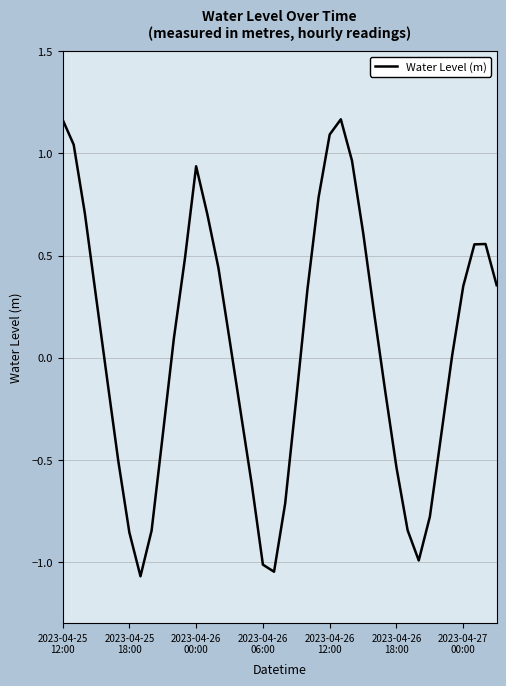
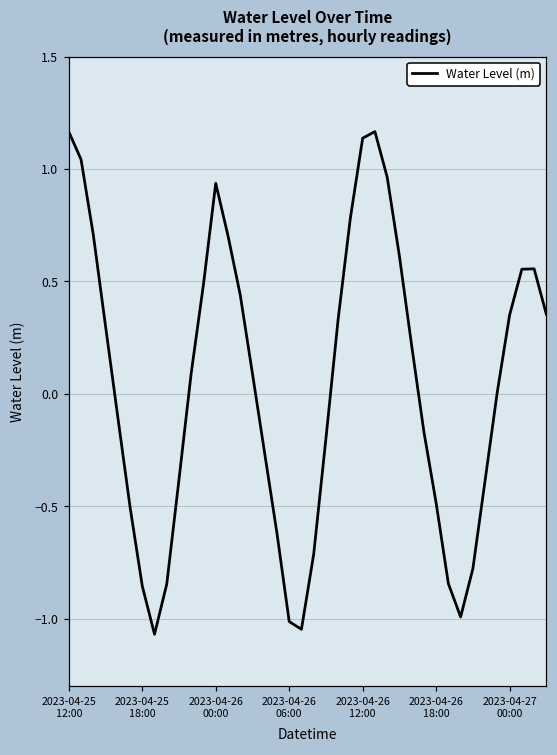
  {
    "2023-04-25 12:00": 1.17,
    "2023-04-25 18:00": -0.85,
    "2023-04-26 00:00": 0.94,
    "2023-04-26 06:00": -1.01,
-   "2023-04-26 12:00": 1.09,
-   "2023-04-26 18:00": -0.54,
+   "2023-04-26 12:00": 1.14,
+   "2023-04-26 18:00": -0.49,
    "2023-04-27 00:00": 0.35
  }
